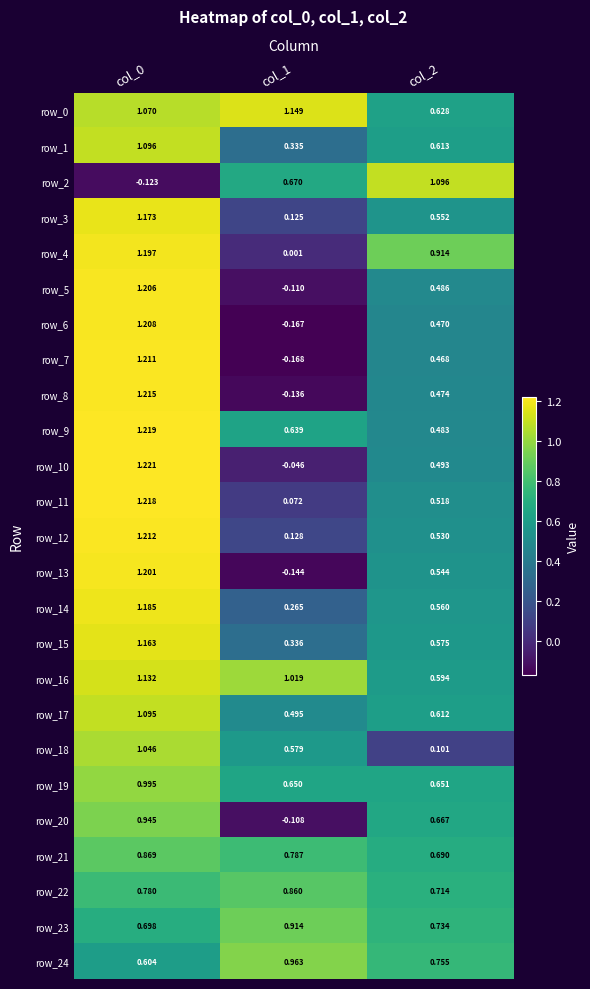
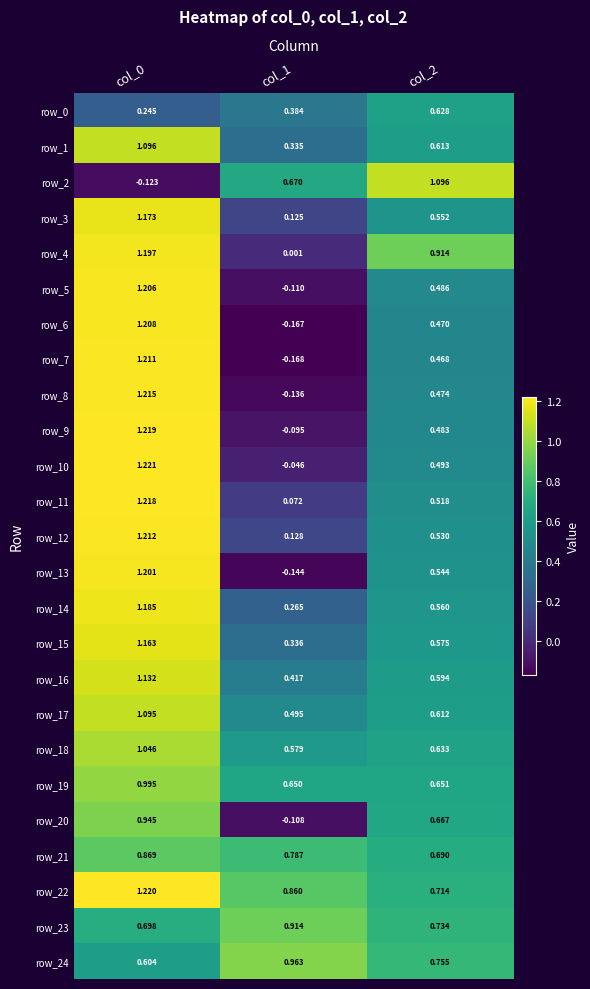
  {
    "row_0": {
-     "col_0": 1.070,
-     "col_1": 1.149,
+     "col_0": 0.245,
+     "col_1": 0.384,
      "col_2": 0.628
    },
    "row_1": {
      "col_0": 1.096,
      "col_1": 0.335,
      "col_2": 0.613
    },
    "row_2": {
      "col_0": -0.123,
      "col_1": 0.670,
      "col_2": 1.096
    },
    "row_3": {
      "col_0": 1.173,
      "col_1": 0.125,
      "col_2": 0.552
    },
    "row_4": {
      "col_0": 1.197,
      "col_1": 0.001,
      "col_2": 0.914
    },
    "row_5": {
      "col_0": 1.206,
      "col_1": -0.110,
      "col_2": 0.486
    },
    "row_6": {
      "col_0": 1.208,
      "col_1": -0.167,
      "col_2": 0.470
    },
    "row_7": {
      "col_0": 1.211,
      "col_1": -0.168,
      "col_2": 0.468
    },
    "row_8": {
      "col_0": 1.215,
      "col_1": -0.136,
      "col_2": 0.474
    },
    "row_9": {
      "col_0": 1.219,
-     "col_1": 0.639,
+     "col_1": -0.095,
      "col_2": 0.483
    },
    "row_10": {
      "col_0": 1.221,
      "col_1": -0.046,
      "col_2": 0.493
    },
    "row_11": {
      "col_0": 1.218,
      "col_1": 0.072,
      "col_2": 0.518
    },
    "row_12": {
      "col_0": 1.212,
      "col_1": 0.128,
      "col_2": 0.530
    },
    "row_13": {
      "col_0": 1.201,
      "col_1": -0.144,
      "col_2": 0.544
    },
    "row_14": {
      "col_0": 1.185,
      "col_1": 0.265,
      "col_2": 0.560
    },
    "row_15": {
      "col_0": 1.163,
      "col_1": 0.336,
      "col_2": 0.575
    },
    "row_16": {
      "col_0": 1.132,
-     "col_1": 1.019,
+     "col_1": 0.417,
      "col_2": 0.594
    },
    "row_17": {
      "col_0": 1.095,
      "col_1": 0.495,
      "col_2": 0.612
    },
    "row_18": {
      "col_0": 1.046,
      "col_1": 0.579,
-     "col_2": 0.101
+     "col_2": 0.633
    },
    "row_19": {
      "col_0": 0.995,
      "col_1": 0.650,
      "col_2": 0.651
    },
    "row_20": {
      "col_0": 0.945,
      "col_1": -0.108,
      "col_2": 0.667
    },
    "row_21": {
      "col_0": 0.869,
      "col_1": 0.787,
      "col_2": 0.690
    },
    "row_22": {
-     "col_0": 0.780,
+     "col_0": 1.220,
      "col_1": 0.860,
      "col_2": 0.714
    },
    "row_23": {
      "col_0": 0.698,
      "col_1": 0.914,
      "col_2": 0.734
    },
    "row_24": {
      "col_0": 0.604,
      "col_1": 0.963,
      "col_2": 0.755
    }
  }
